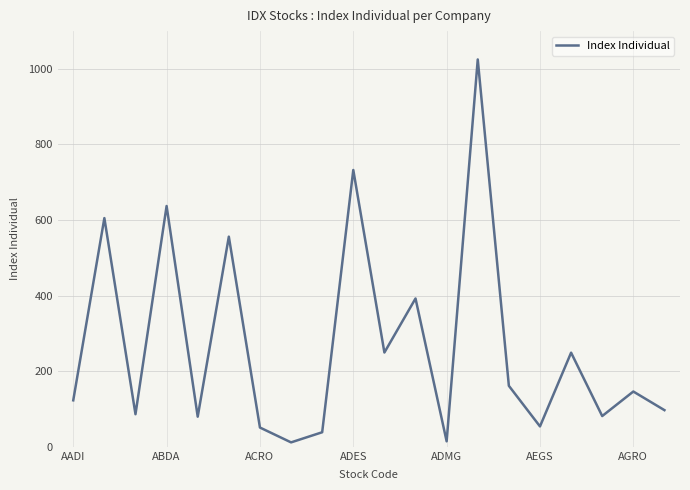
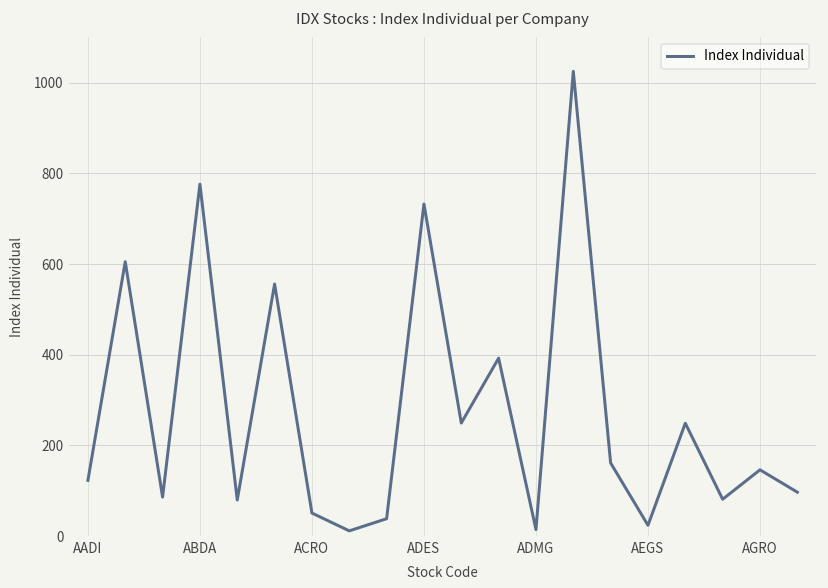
  {
    "AADI": 120,
-   "ABDA": 640,
+   "ABDA": 780,
    "ACRO": 50,
    "ADES": 730,
    "ADMG": 10,
-   "AEGS": 50,
+   "AEGS": 20,
    "AGRO": 150
  }
